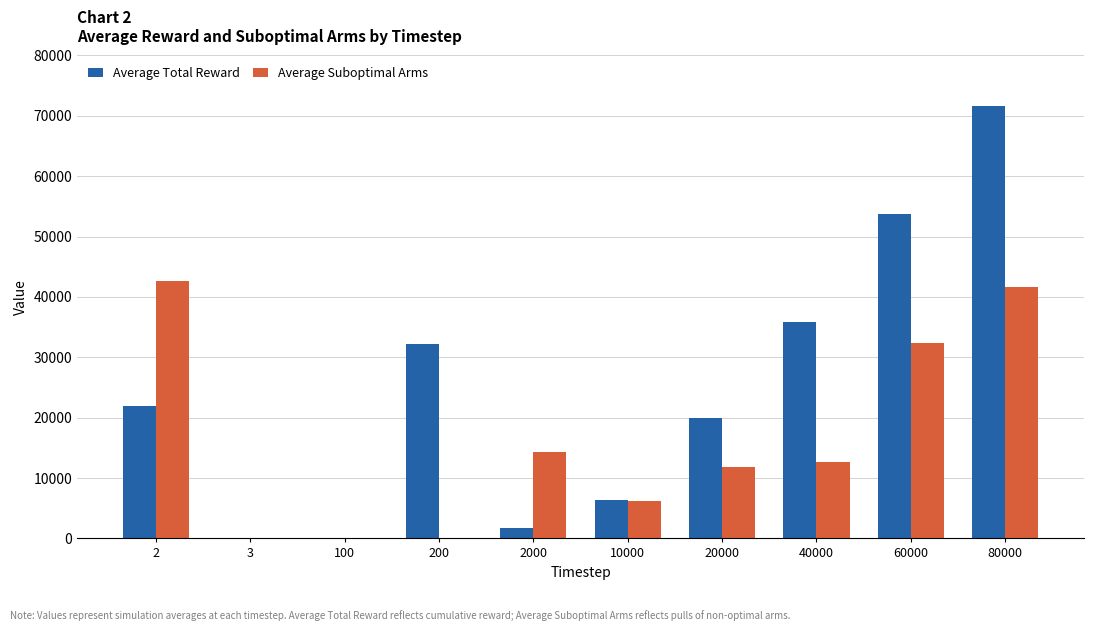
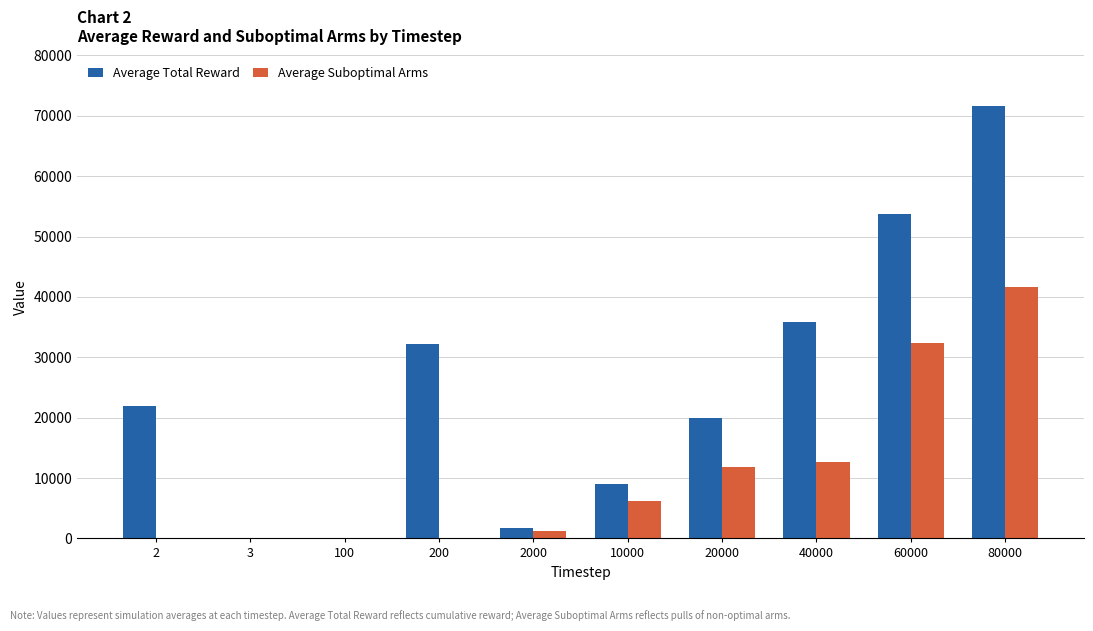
  {
    "Average Total Reward": {
      "2": 22000,
      "200": 32000,
      "2000": 2000,
-     "10000": 6000,
+     "10000": 9000,
      "20000": 20000,
      "40000": 36000,
      "60000": 54000,
      "80000": 72000
    },
    "Average Suboptimal Arms": {
-     "2": 43000,
-     "2000": 14000,
+     "2": 0,
+     "2000": 1000,
      "10000": 6000,
      "20000": 12000,
      "40000": 13000,
      "60000": 32000,
      "80000": 42000
    }
  }
